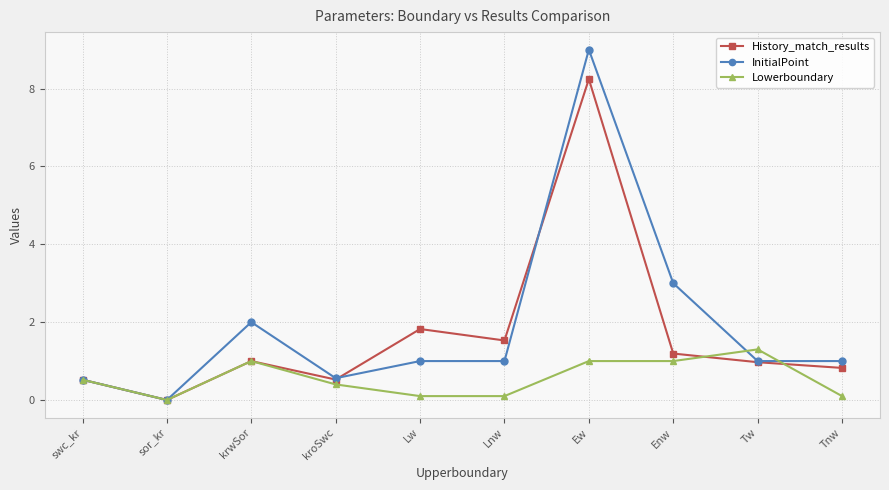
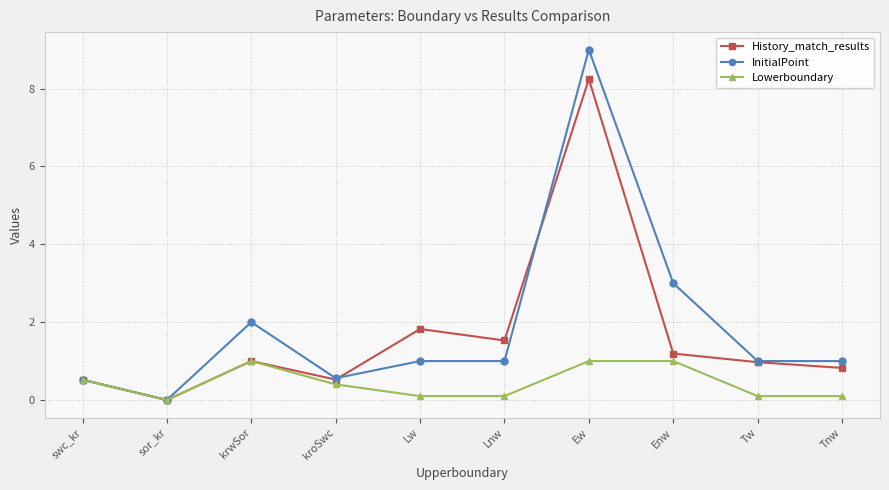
  {
    "History_match_results": {
      "Lw": 1.8,
      "Lnw": 1.5,
      "Ew": 8.2,
      "Enw": 1.2,
      "Tnw": 0.8
    },
    "InitialPoint": {
      "krwSor": 2.0,
      "Lw": 1.0,
      "Lnw": 1.0,
      "Ew": 9.0,
      "Enw": 3.0,
      "Tnw": 1.0
    },
    "Lowerboundary": {
      "kroSwc": 0.4,
      "Lw": 0.1,
      "Lnw": 0.1,
      "Ew": 1.0,
      "Enw": 1.0,
-     "Tw": 1.3,
+     "Tw": 0.1,
      "Tnw": 0.1
    }
  }
